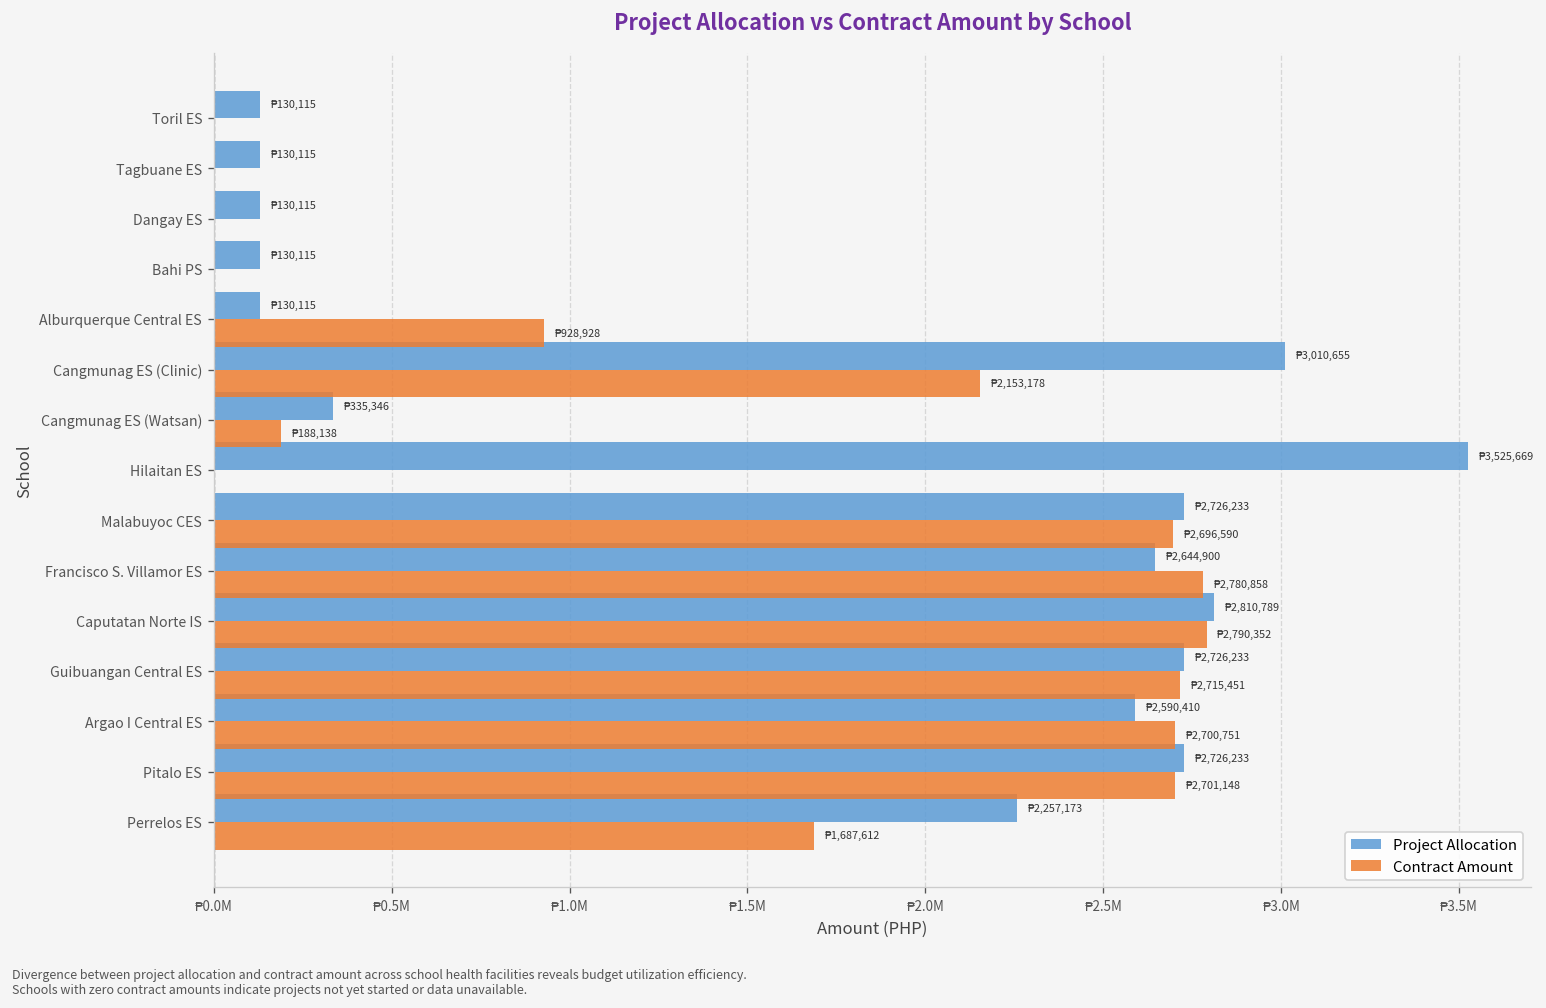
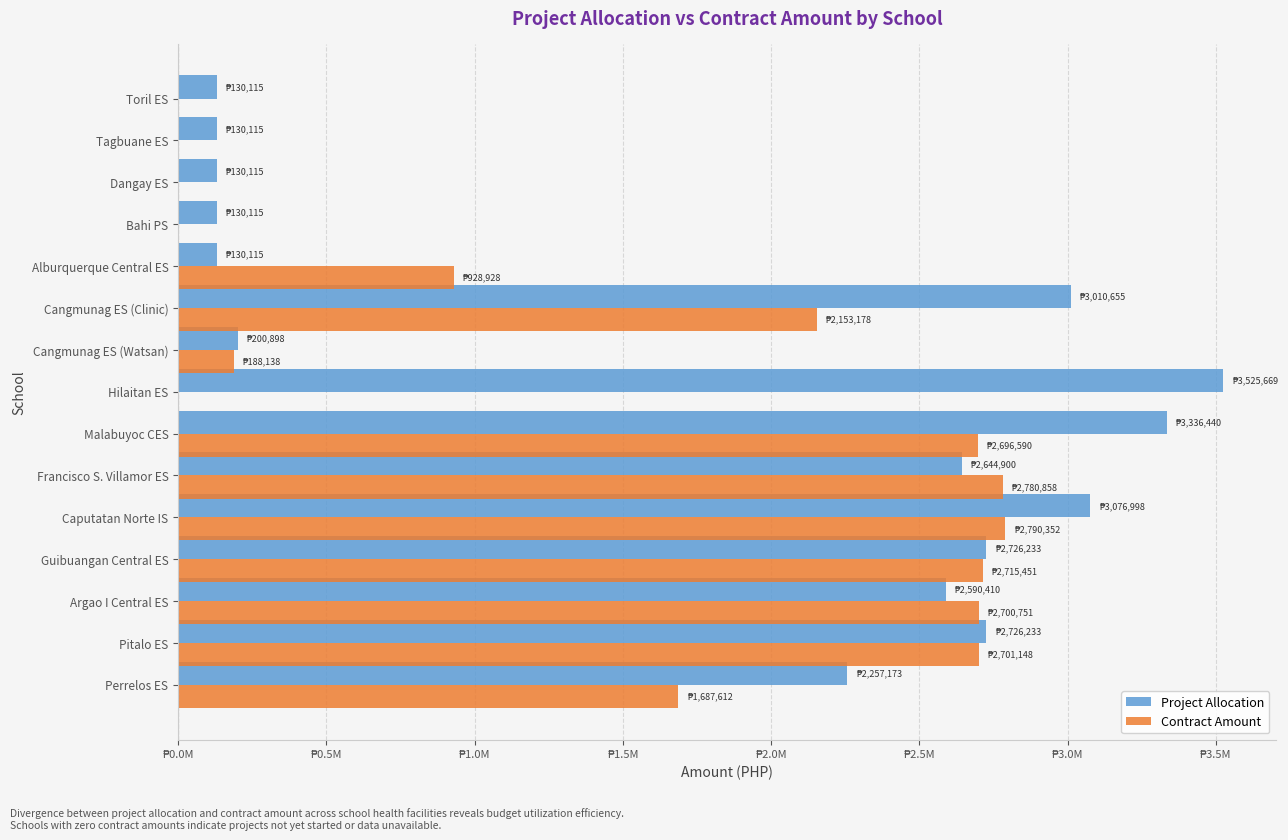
  {
    "Project Allocation": {
      "Toril ES": "130,115",
      "Tagbuane ES": "130,115",
      "Dangay ES": "130,115",
      "Bahi PS": "130,115",
      "Alburquerque Central ES": "130,115",
      "Cangmunag ES (Clinic)": "3,010,655",
-     "Cangmunag ES (Watsan)": "335,346",
+     "Cangmunag ES (Watsan)": "200,898",
      "Hilaitan ES": "3,525,669",
-     "Malabuyoc CES": "2,726,233",
+     "Malabuyoc CES": "3,336,440",
      "Francisco S. Villamor ES": "2,644,900",
-     "Caputatan Norte IS": "2,810,789",
+     "Caputatan Norte IS": "3,076,998",
      "Guibuangan Central ES": "2,726,233",
      "Argao I Central ES": "2,590,410",
      "Pitalo ES": "2,726,233",
      "Perrelos ES": "2,257,173"
    },
    "Contract Amount": {
      "Alburquerque Central ES": "928,928",
      "Cangmunag ES (Clinic)": "2,153,178",
      "Cangmunag ES (Watsan)": "188,138",
      "Malabuyoc CES": "2,696,590",
      "Francisco S. Villamor ES": "2,780,858",
      "Caputatan Norte IS": "2,790,352",
      "Guibuangan Central ES": "2,715,451",
      "Argao I Central ES": "2,700,751",
      "Pitalo ES": "2,701,148",
      "Perrelos ES": "1,687,612"
    }
  }
